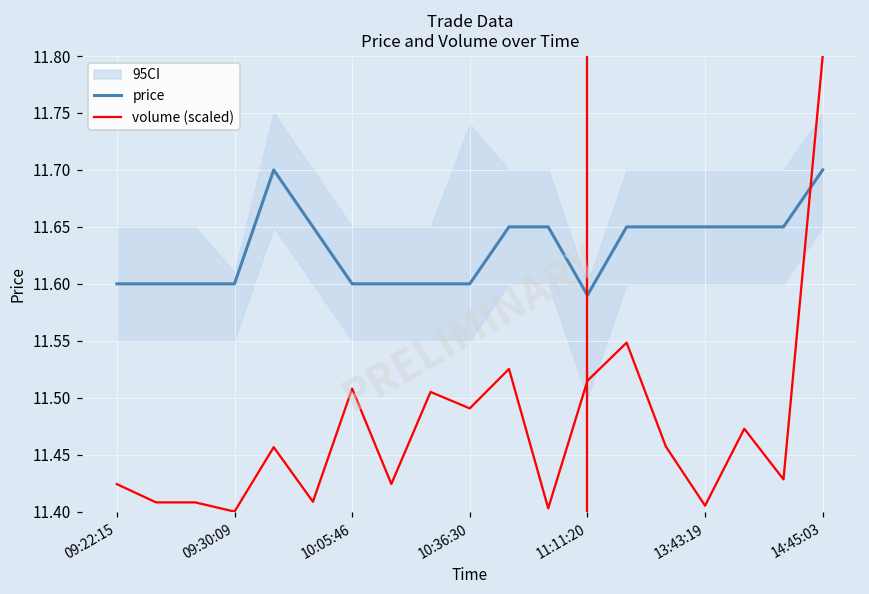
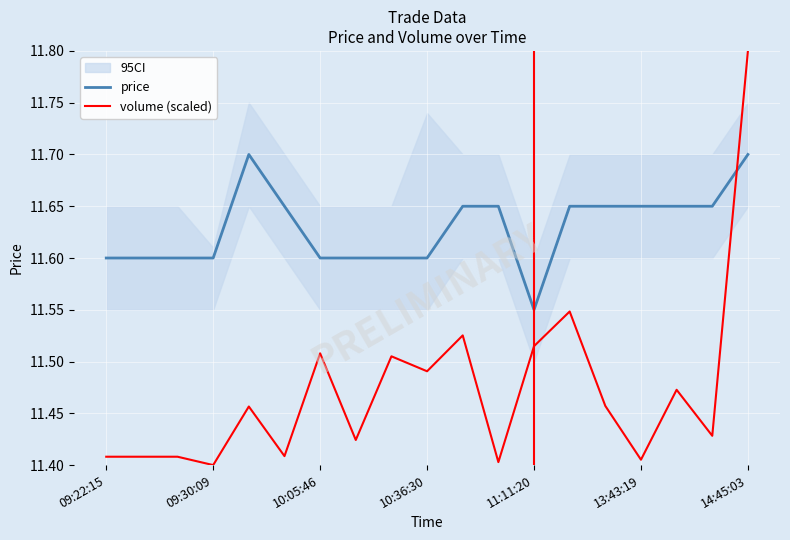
  {
    "price": {
      "09:22:15": 11.60,
      "09:30:09": 11.60,
      "10:05:46": 11.60,
      "10:36:30": 11.60,
-     "11:11:20": 11.59,
+     "11:11:20": 11.55,
      "13:43:19": 11.65,
      "14:45:03": 11.70
    },
    "volume (scaled)": {
-     "09:22:15": 11.424,
+     "09:22:15": 11.408,
      "09:30:09": 11.400,
      "10:05:46": 11.508,
      "10:36:30": 11.491,
      "11:11:20": 11.515,
      "13:43:19": 11.405,
      "14:45:03": 11.800
    }
  }
